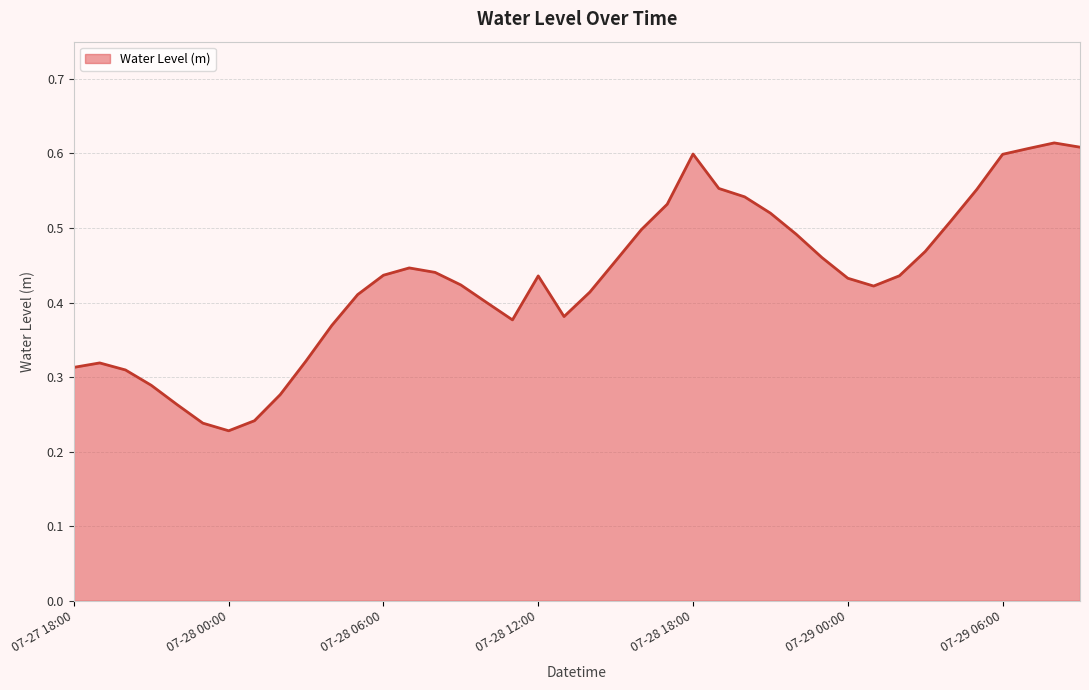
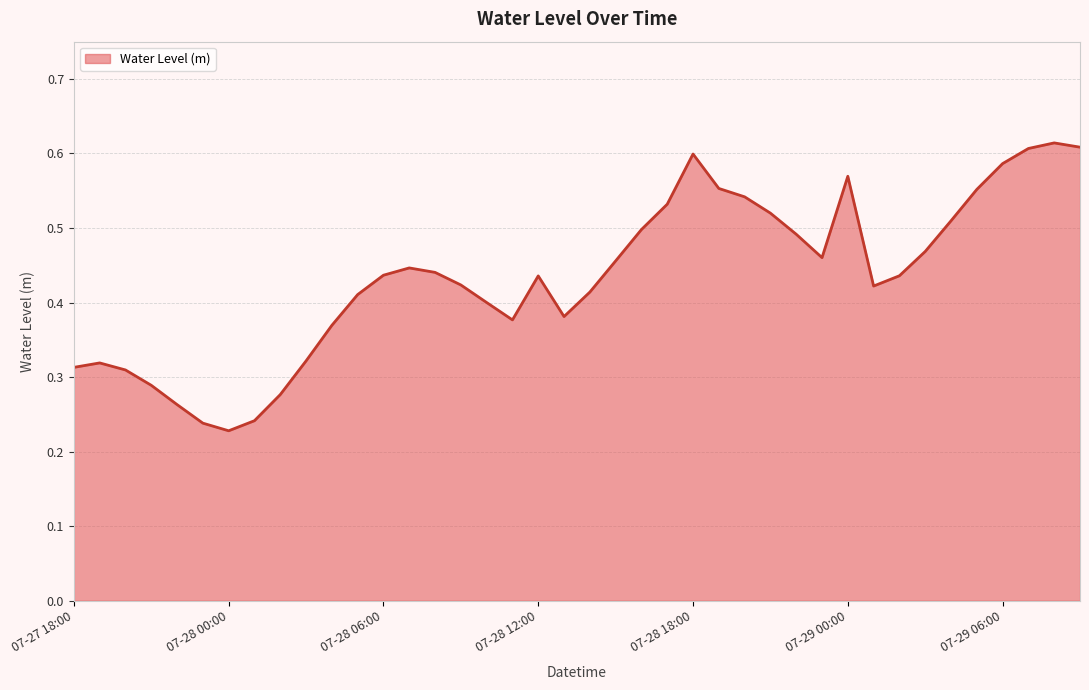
  {
    "07-27 18:00": 0.31,
    "07-28 00:00": 0.23,
    "07-28 06:00": 0.44,
    "07-28 12:00": 0.44,
    "07-28 18:00": 0.60,
-   "07-29 00:00": 0.43,
-   "07-29 06:00": 0.60
+   "07-29 00:00": 0.57,
+   "07-29 06:00": 0.59
  }
